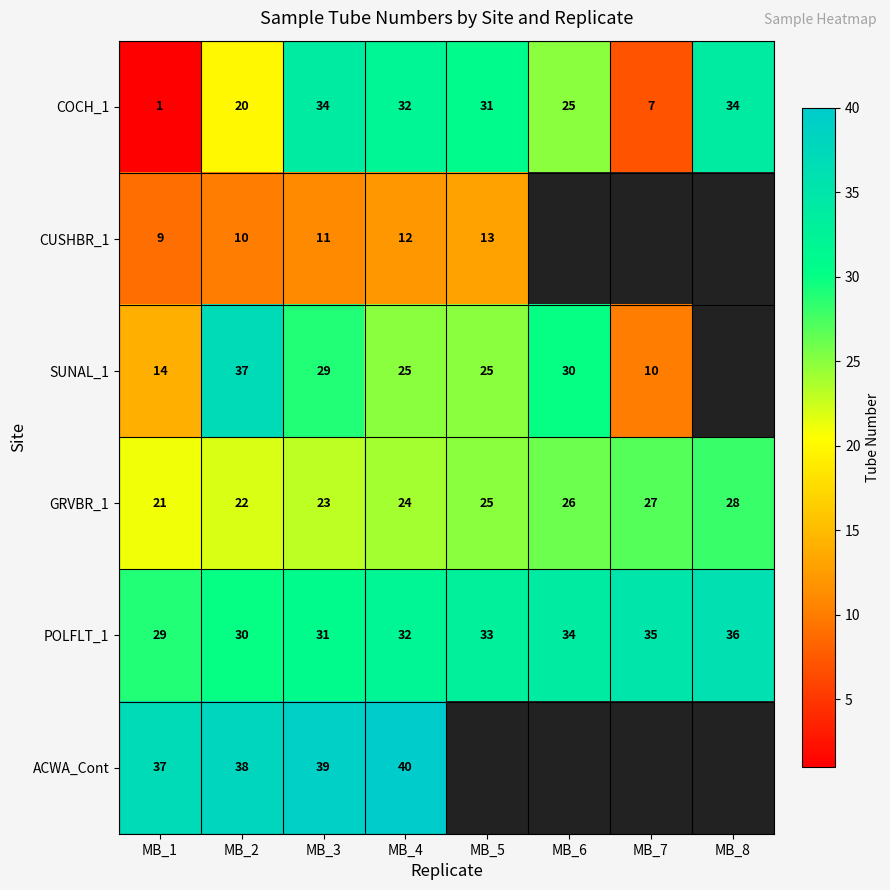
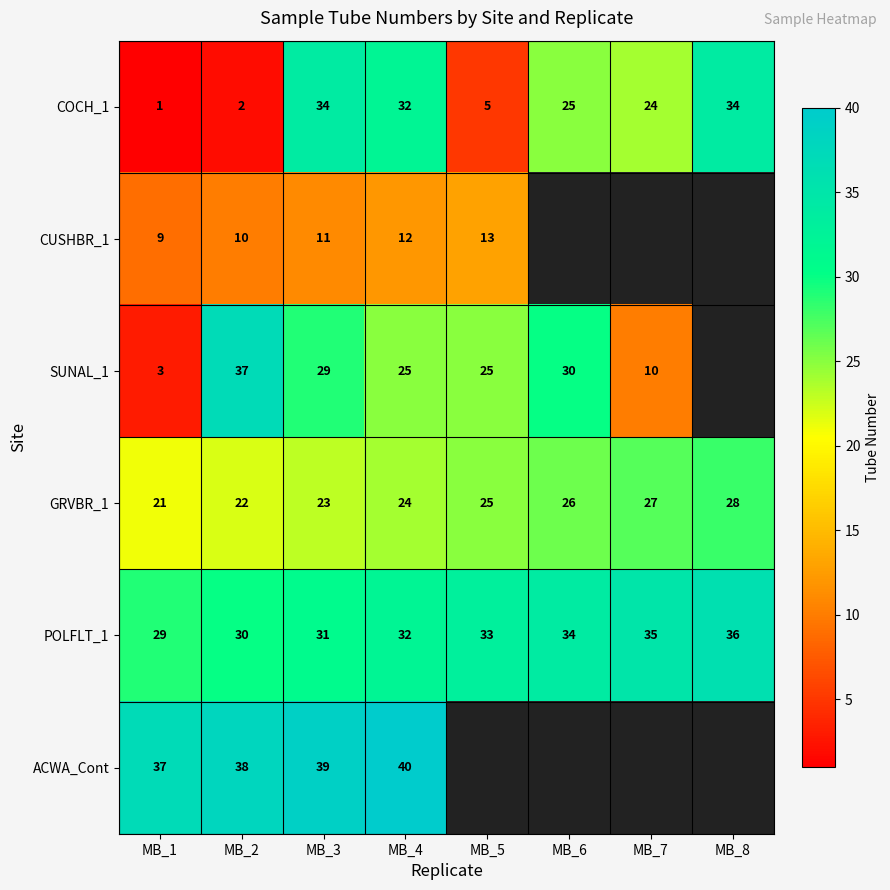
  {
    "COCH_1": {
      "MB_1": 1,
-     "MB_2": 20,
+     "MB_2": 2,
      "MB_3": 34,
      "MB_4": 32,
-     "MB_5": 31,
+     "MB_5": 5,
      "MB_6": 25,
-     "MB_7": 7,
+     "MB_7": 24,
      "MB_8": 34
    },
    "CUSHBR_1": {
      "MB_1": 9,
      "MB_2": 10,
      "MB_3": 11,
      "MB_4": 12,
      "MB_5": 13
    },
    "SUNAL_1": {
-     "MB_1": 14,
+     "MB_1": 3,
      "MB_2": 37,
      "MB_3": 29,
      "MB_4": 25,
      "MB_5": 25,
      "MB_6": 30,
      "MB_7": 10
    },
    "GRVBR_1": {
      "MB_1": 21,
      "MB_2": 22,
      "MB_3": 23,
      "MB_4": 24,
      "MB_5": 25,
      "MB_6": 26,
      "MB_7": 27,
      "MB_8": 28
    },
    "POLFLT_1": {
      "MB_1": 29,
      "MB_2": 30,
      "MB_3": 31,
      "MB_4": 32,
      "MB_5": 33,
      "MB_6": 34,
      "MB_7": 35,
      "MB_8": 36
    },
    "ACWA_Cont": {
      "MB_1": 37,
      "MB_2": 38,
      "MB_3": 39,
      "MB_4": 40
    }
  }
